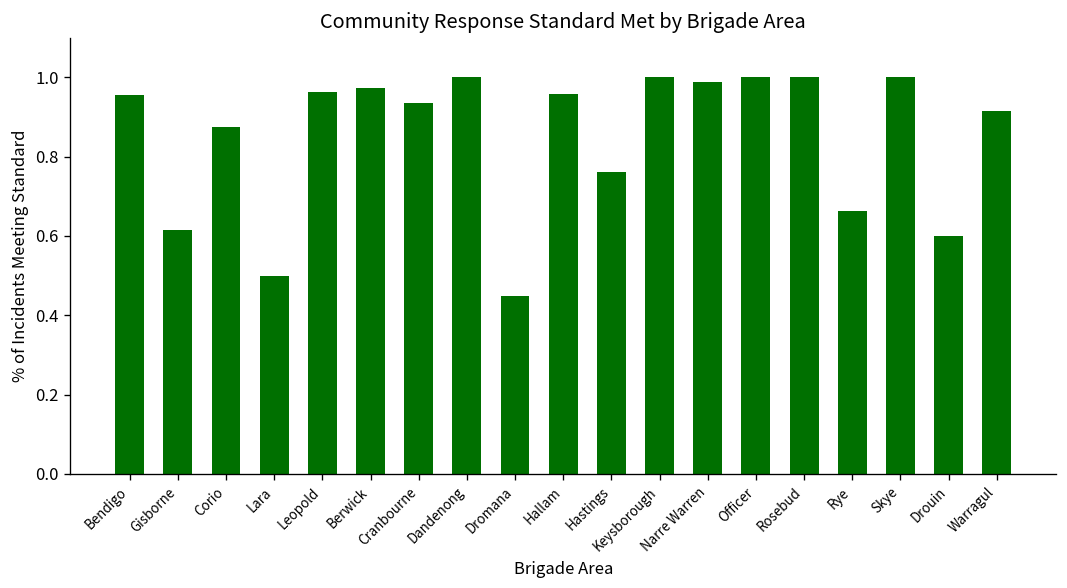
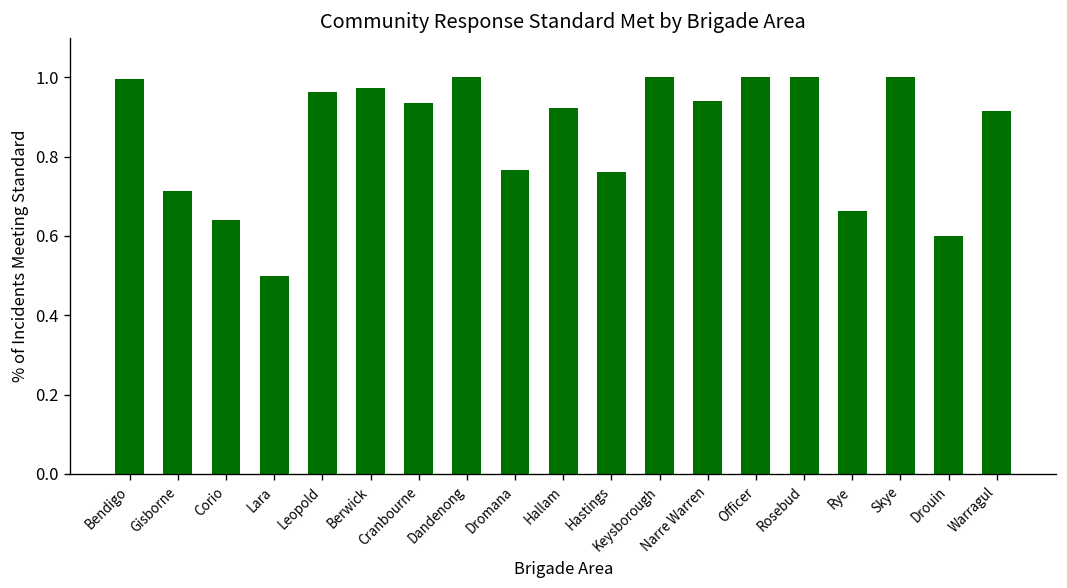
  {
-   "Bendigo": 0.96,
-   "Gisborne": 0.62,
-   "Corio": 0.88,
+   "Bendigo": 1.00,
+   "Gisborne": 0.71,
+   "Corio": 0.64,
    "Lara": 0.50,
    "Leopold": 0.96,
    "Berwick": 0.97,
    "Cranbourne": 0.94,
    "Dandenong": 1.00,
-   "Dromana": 0.45,
-   "Hallam": 0.96,
+   "Dromana": 0.77,
+   "Hallam": 0.92,
    "Hastings": 0.76,
    "Keysborough": 1.00,
-   "Narre Warren": 0.99,
+   "Narre Warren": 0.94,
    "Officer": 1.00,
    "Rosebud": 1.00,
    "Rye": 0.66,
    "Skye": 1.00,
    "Drouin": 0.60,
    "Warragul": 0.91
  }
